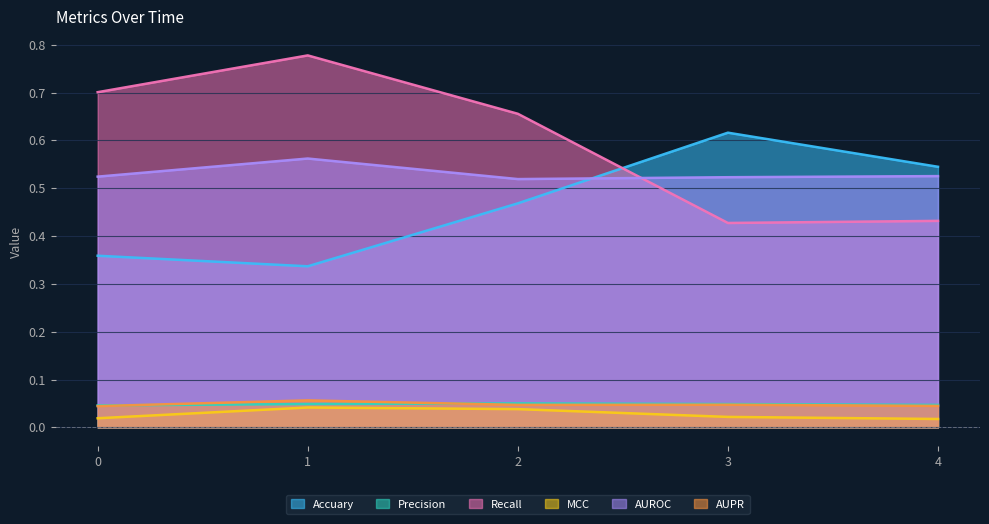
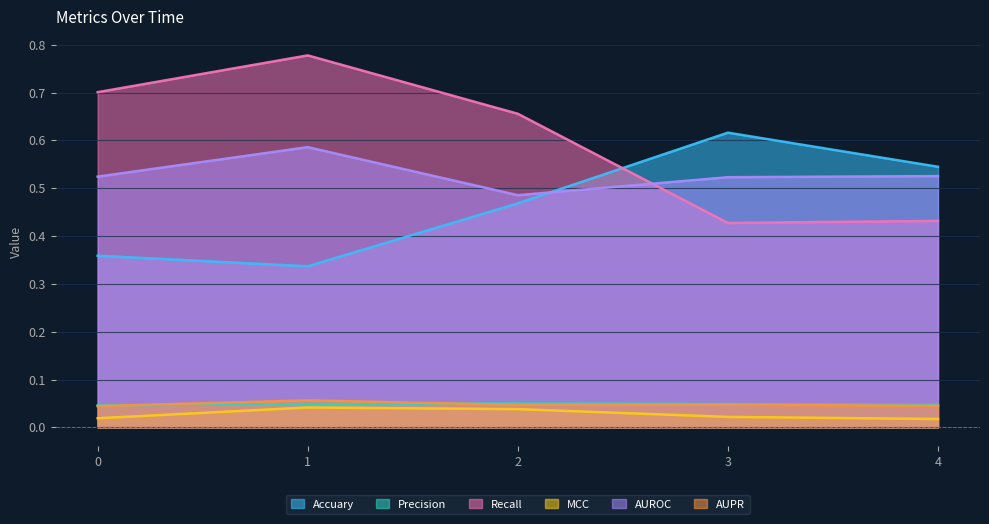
  {
    "Recall": {
      "0": 0.70,
      "1": 0.78,
      "2": 0.66,
      "3": 0.43,
      "4": 0.43
    },
    "AUROC": {
      "0": 0.52,
-     "1": 0.56,
-     "2": 0.52,
+     "1": 0.59,
+     "2": 0.49,
      "3": 0.52,
      "4": 0.53
    }
  }
